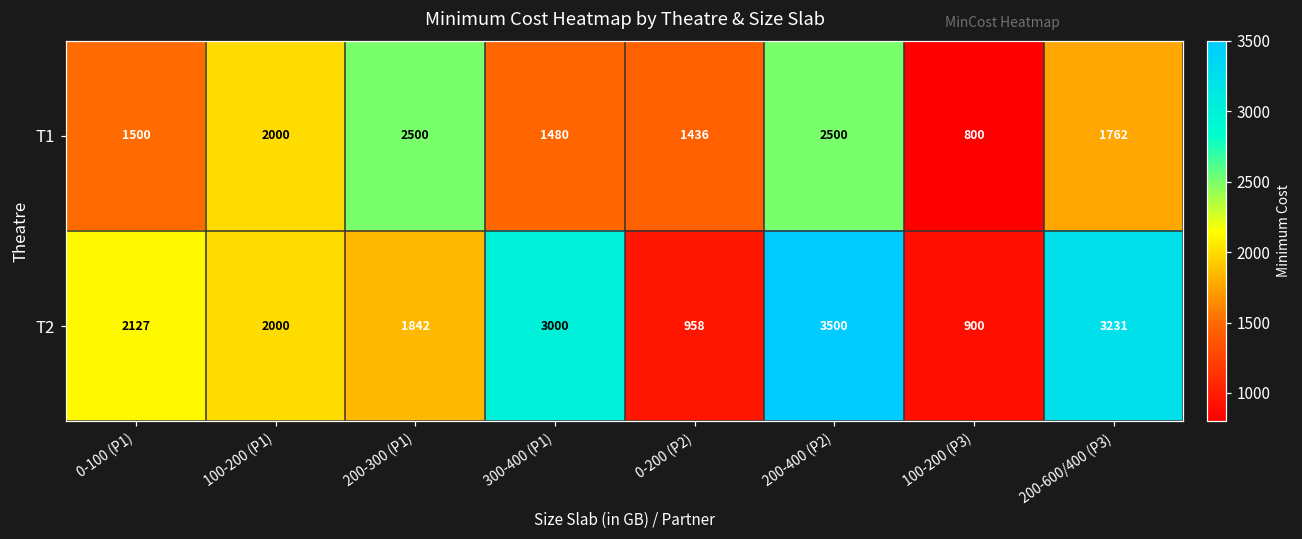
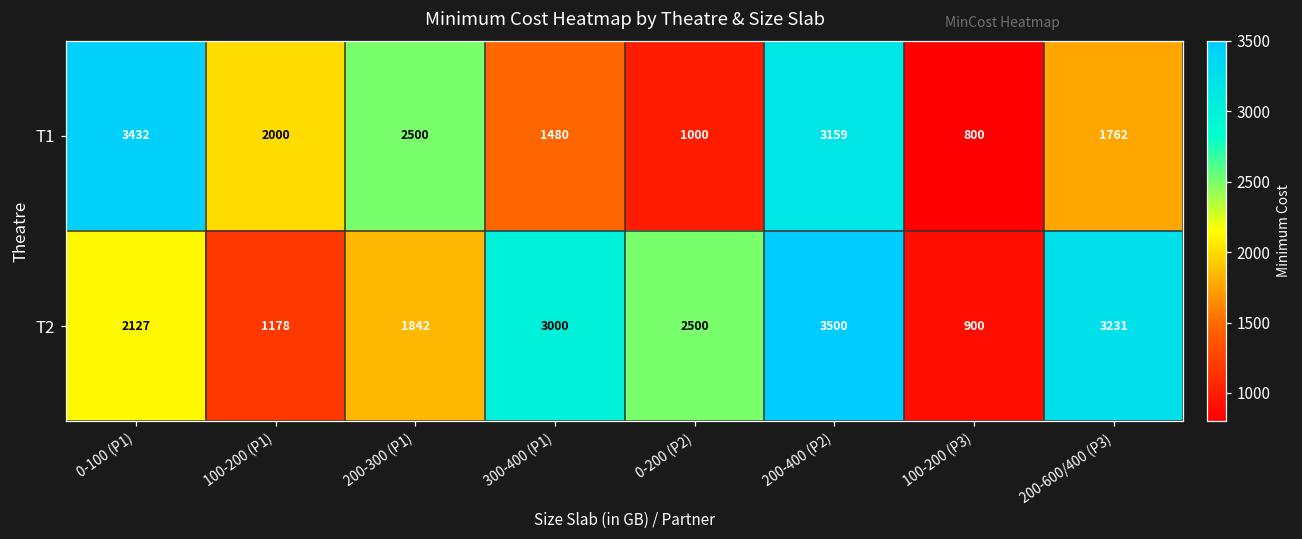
  {
    "T1": {
-     "0-100 (P1)": 1500,
+     "0-100 (P1)": 3432,
      "100-200 (P1)": 2000,
      "200-300 (P1)": 2500,
      "300-400 (P1)": 1480,
-     "0-200 (P2)": 1436,
-     "200-400 (P2)": 2500,
+     "0-200 (P2)": 1000,
+     "200-400 (P2)": 3159,
      "100-200 (P3)": 800,
      "200-600/400 (P3)": 1762
    },
    "T2": {
      "0-100 (P1)": 2127,
-     "100-200 (P1)": 2000,
+     "100-200 (P1)": 1178,
      "200-300 (P1)": 1842,
      "300-400 (P1)": 3000,
-     "0-200 (P2)": 958,
+     "0-200 (P2)": 2500,
      "200-400 (P2)": 3500,
      "100-200 (P3)": 900,
      "200-600/400 (P3)": 3231
    }
  }
